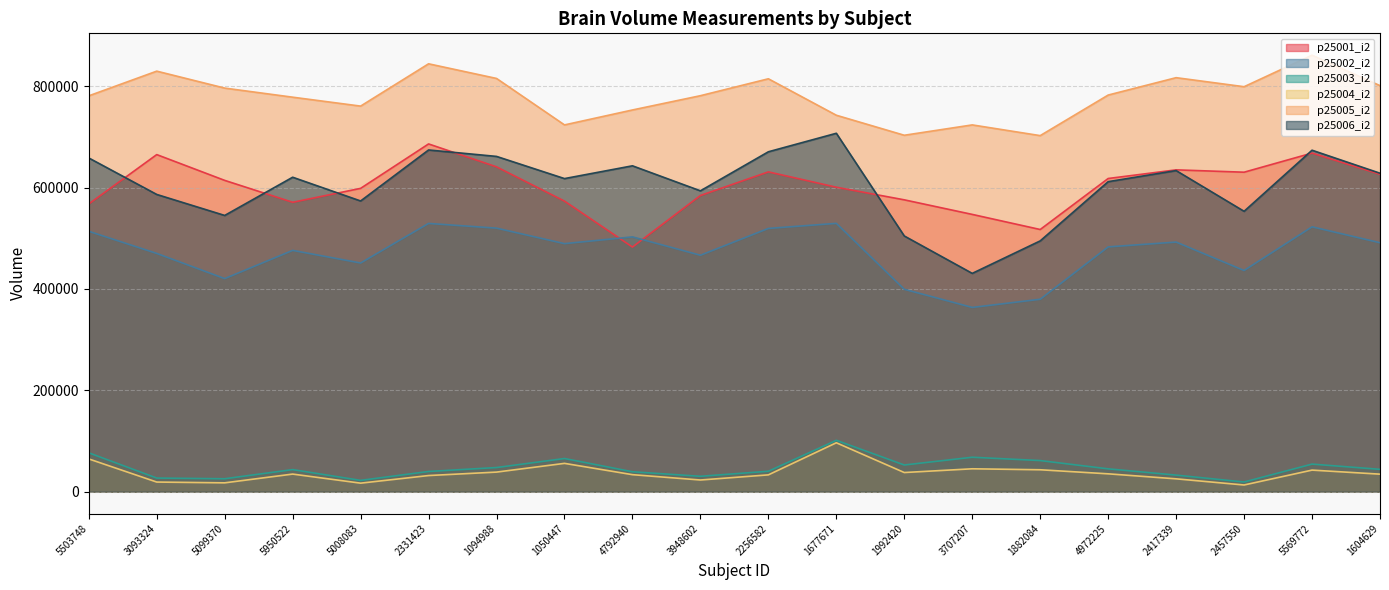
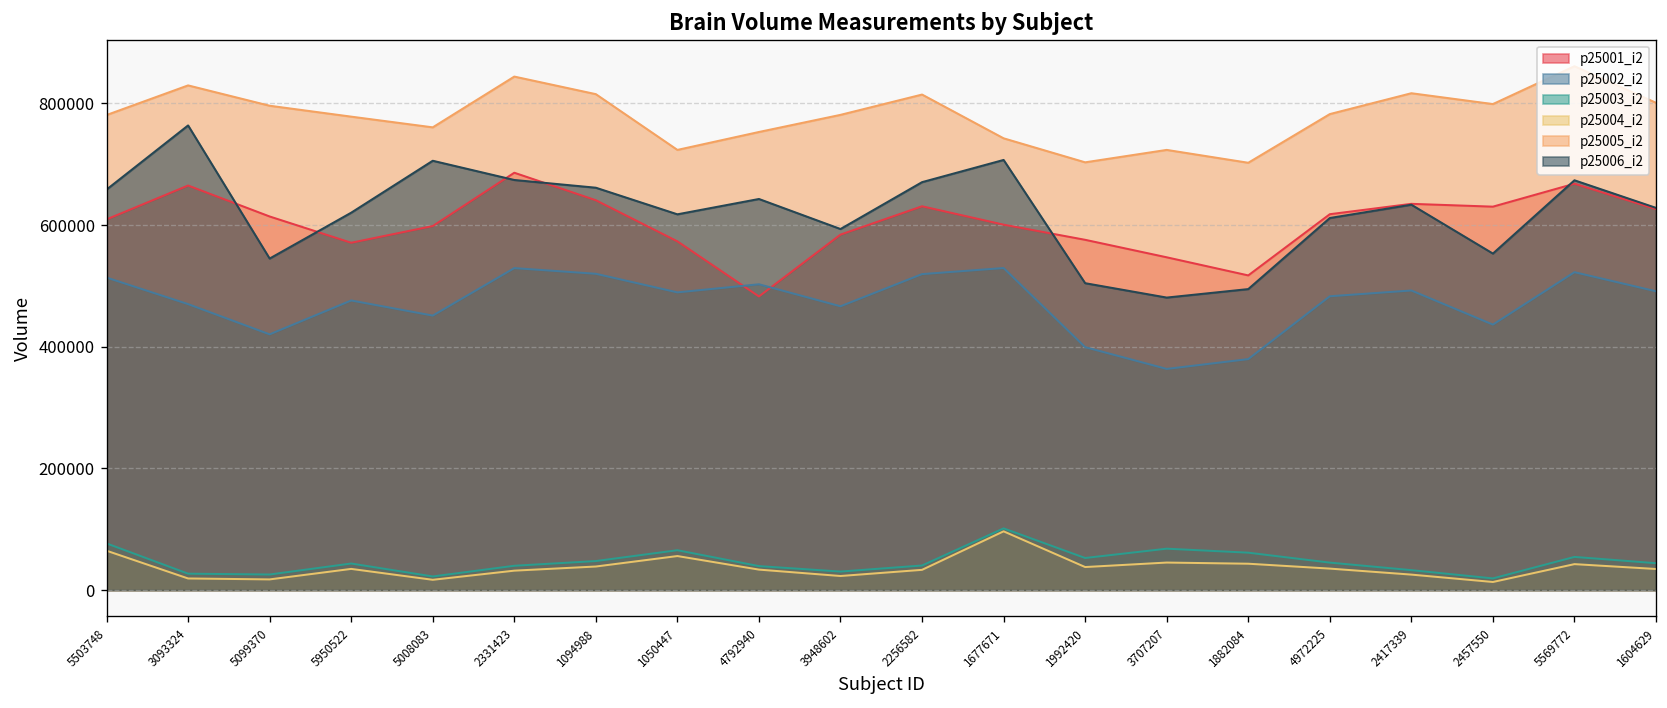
  {
    "p25001_i2": {
-     "5503748": 570000,
+     "5503748": 610000,
      "3093324": 670000,
      "5099370": 610000,
      "5950522": 570000,
      "5008083": 600000,
      "2331423": 690000,
      "1094988": 640000,
      "1050447": 570000,
      "4792940": 480000,
      "3948602": 580000,
      "2256582": 630000,
      "1677671": 600000,
      "1992420": 580000,
      "3707207": 550000,
      "1882084": 520000,
      "4972225": 620000,
      "2457550": 630000,
      "5569772": 670000
    },
    "p25006_i2": {
      "5503748": 660000,
-     "3093324": 590000,
+     "3093324": 760000,
      "5099370": 550000,
      "5950522": 620000,
-     "5008083": 570000,
+     "5008083": 710000,
      "2331423": 670000,
      "1094988": 660000,
      "1050447": 620000,
      "4792940": 640000,
      "3948602": 590000,
      "2256582": 670000,
      "1677671": 710000,
      "1992420": 500000,
-     "3707207": 430000,
+     "3707207": 480000,
      "1882084": 490000,
      "4972225": 610000,
      "2457550": 550000,
      "5569772": 670000
    }
  }
